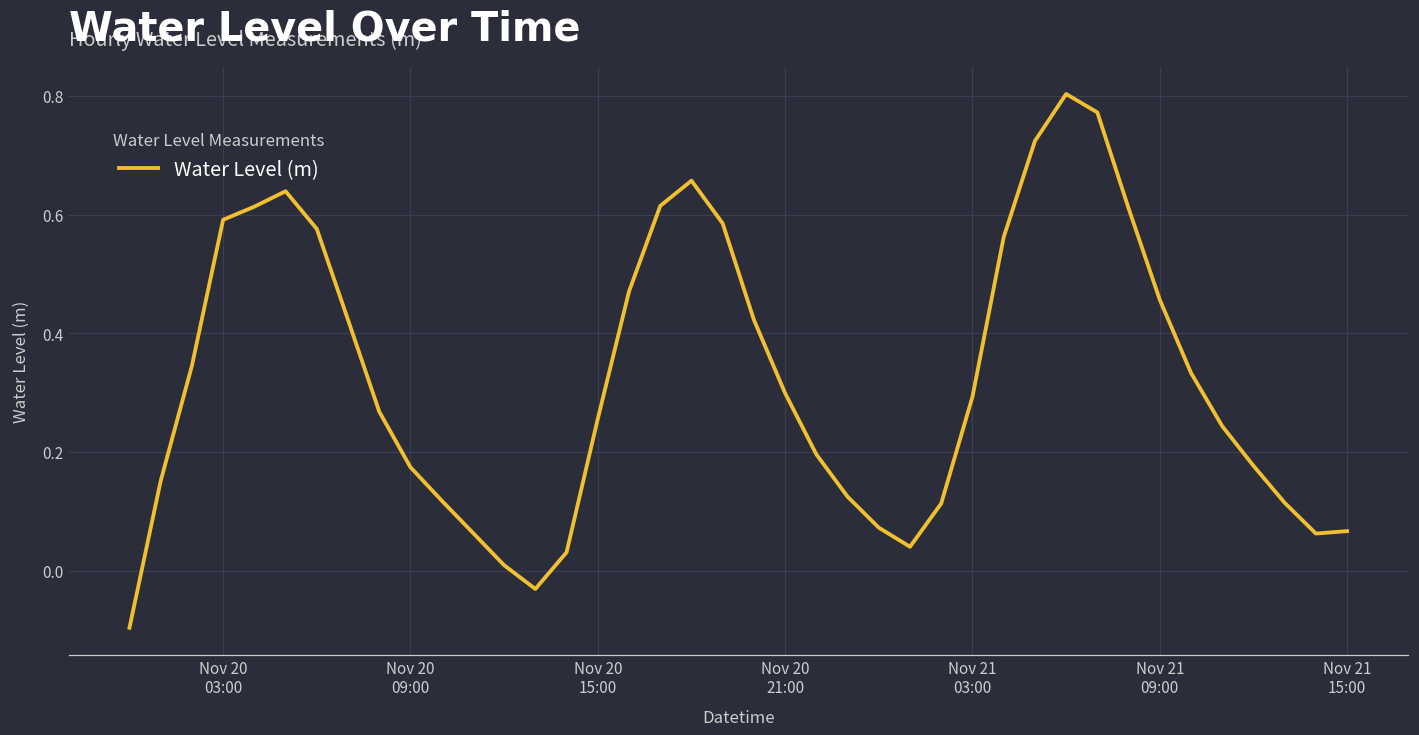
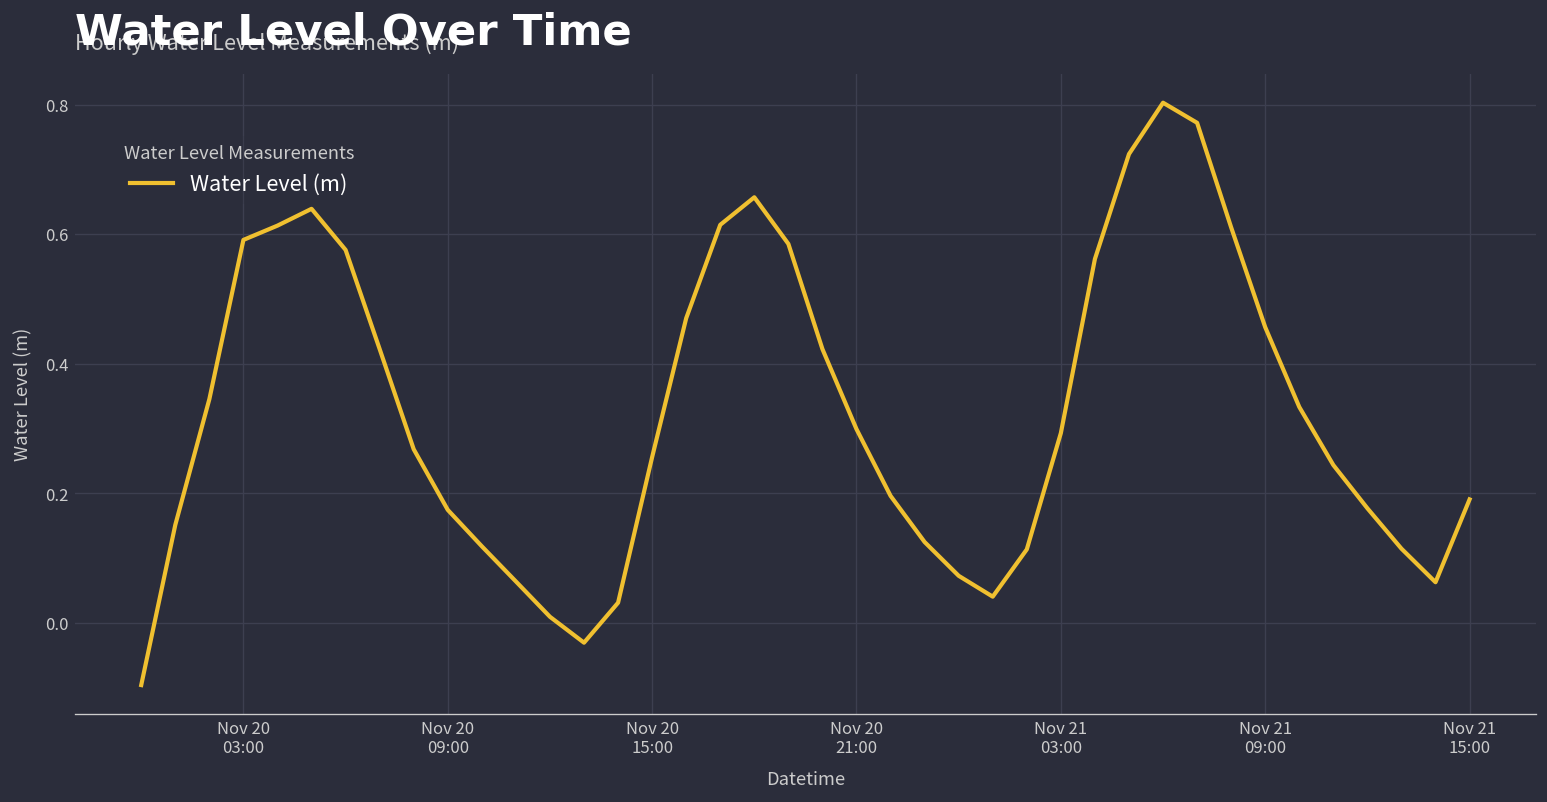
  {
    "Nov 20 03:00": 0.59,
    "Nov 20 09:00": 0.17,
    "Nov 20 15:00": 0.26,
    "Nov 20 21:00": 0.30,
    "Nov 21 03:00": 0.29,
    "Nov 21 09:00": 0.46,
-   "Nov 21 15:00": 0.07
+   "Nov 21 15:00": 0.19
  }
